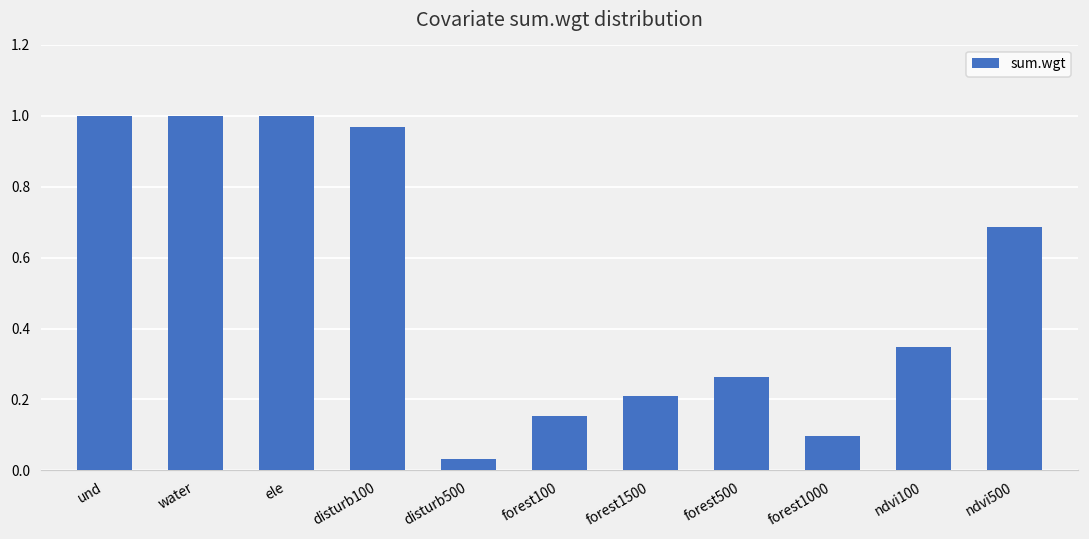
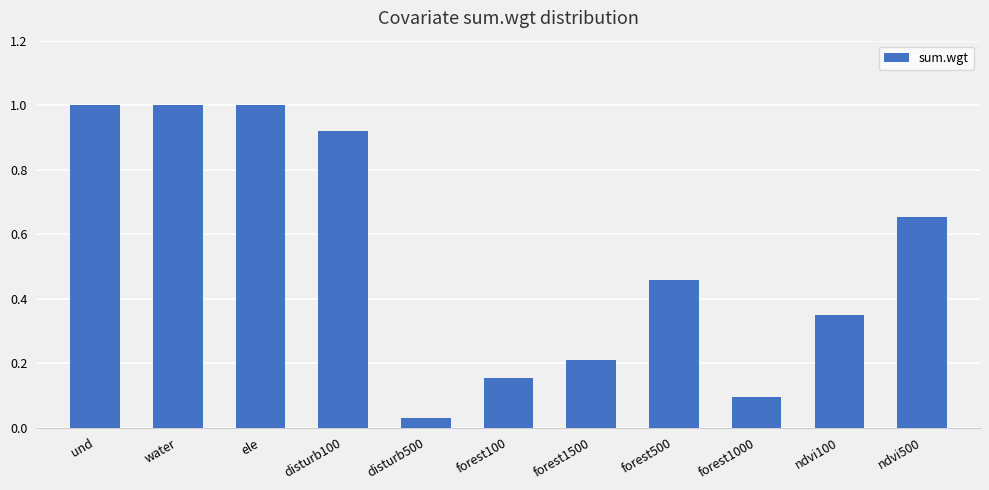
  {
    "und": 1.00,
    "water": 1.00,
    "ele": 1.00,
-   "disturb100": 0.97,
+   "disturb100": 0.92,
    "disturb500": 0.03,
    "forest100": 0.15,
    "forest1500": 0.21,
-   "forest500": 0.26,
+   "forest500": 0.46,
    "forest1000": 0.10,
    "ndvi100": 0.35,
-   "ndvi500": 0.69
+   "ndvi500": 0.65
  }
